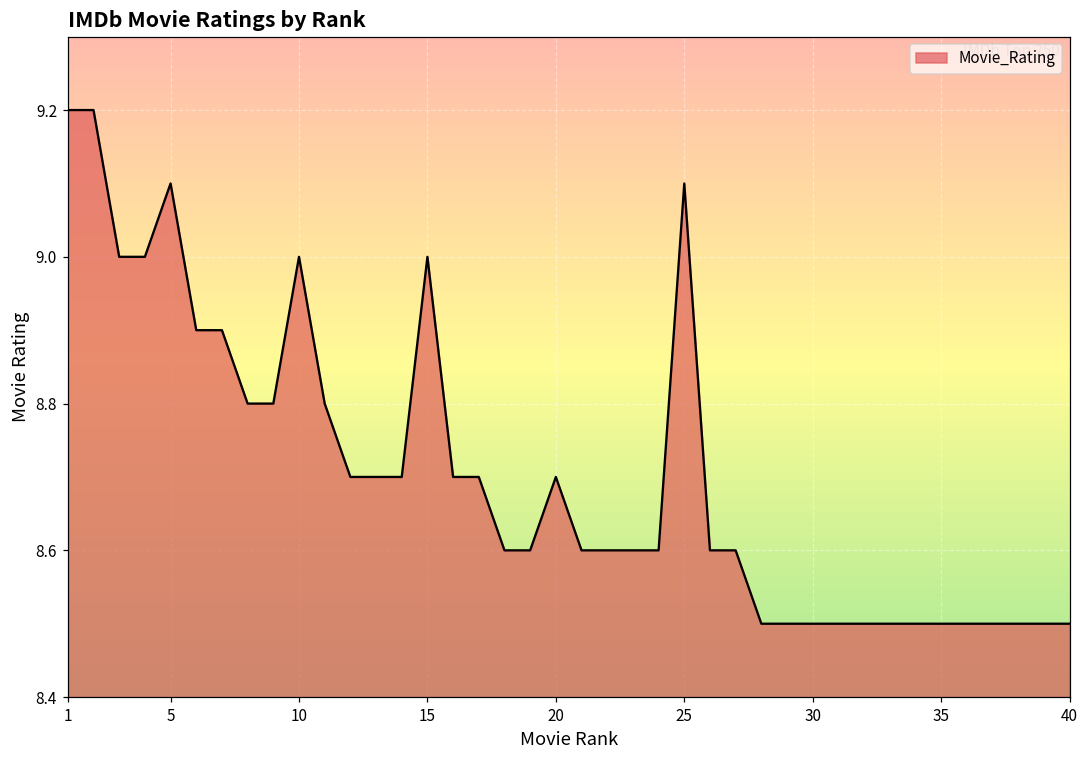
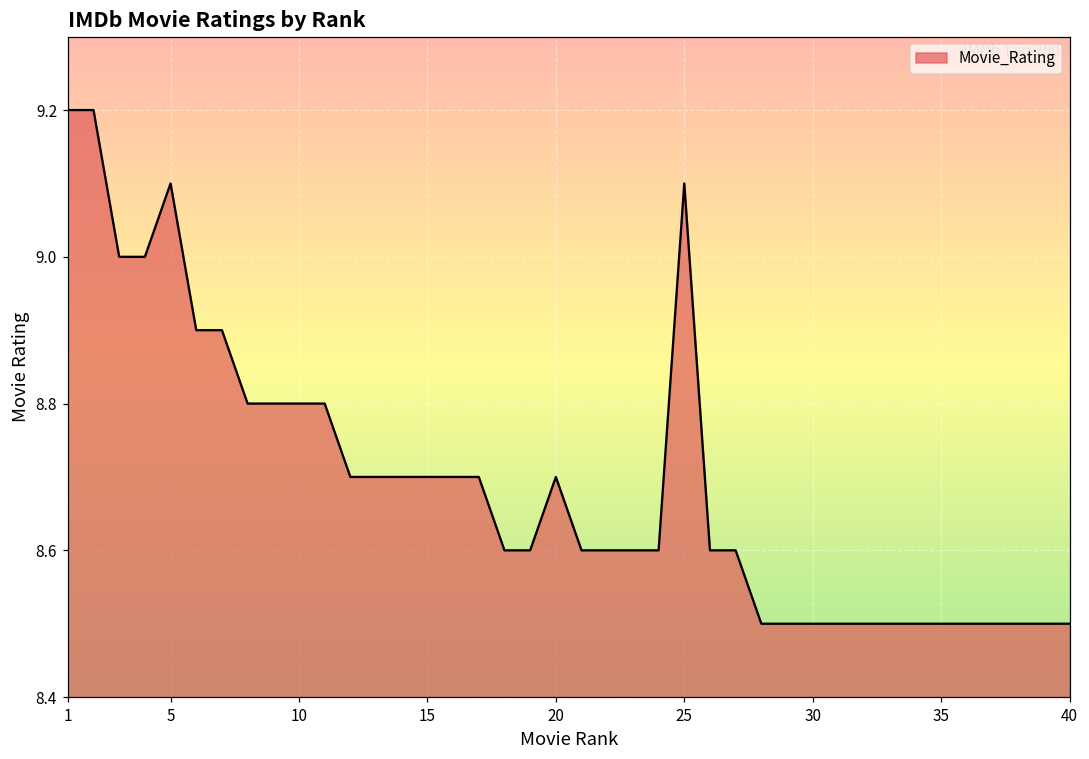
  {
    "1": 9.2,
    "5": 9.1,
-   "10": 9.0,
-   "15": 9.0,
+   "10": 8.8,
+   "15": 8.7,
    "20": 8.7,
    "25": 9.1,
    "30": 8.5,
    "35": 8.5,
    "40": 8.5
  }
